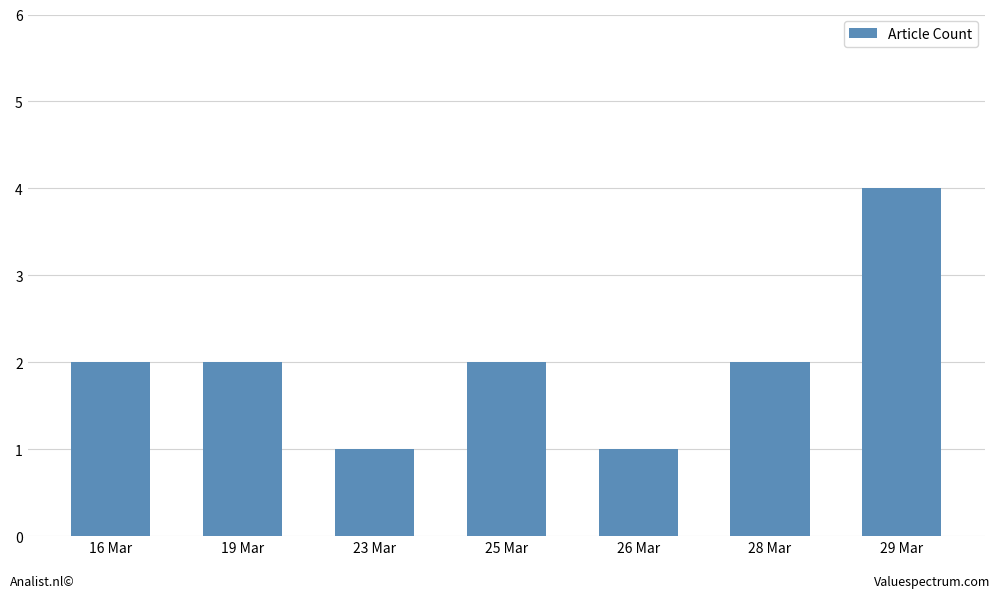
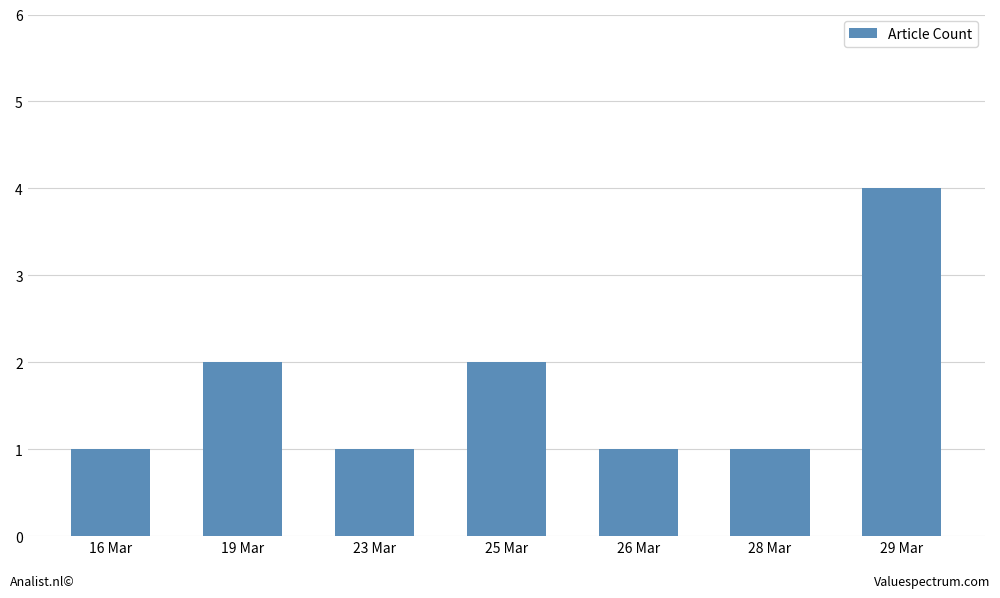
  {
-   "16 Mar": 2,
+   "16 Mar": 1,
    "19 Mar": 2,
    "23 Mar": 1,
    "25 Mar": 2,
    "26 Mar": 1,
-   "28 Mar": 2,
+   "28 Mar": 1,
    "29 Mar": 4
  }
